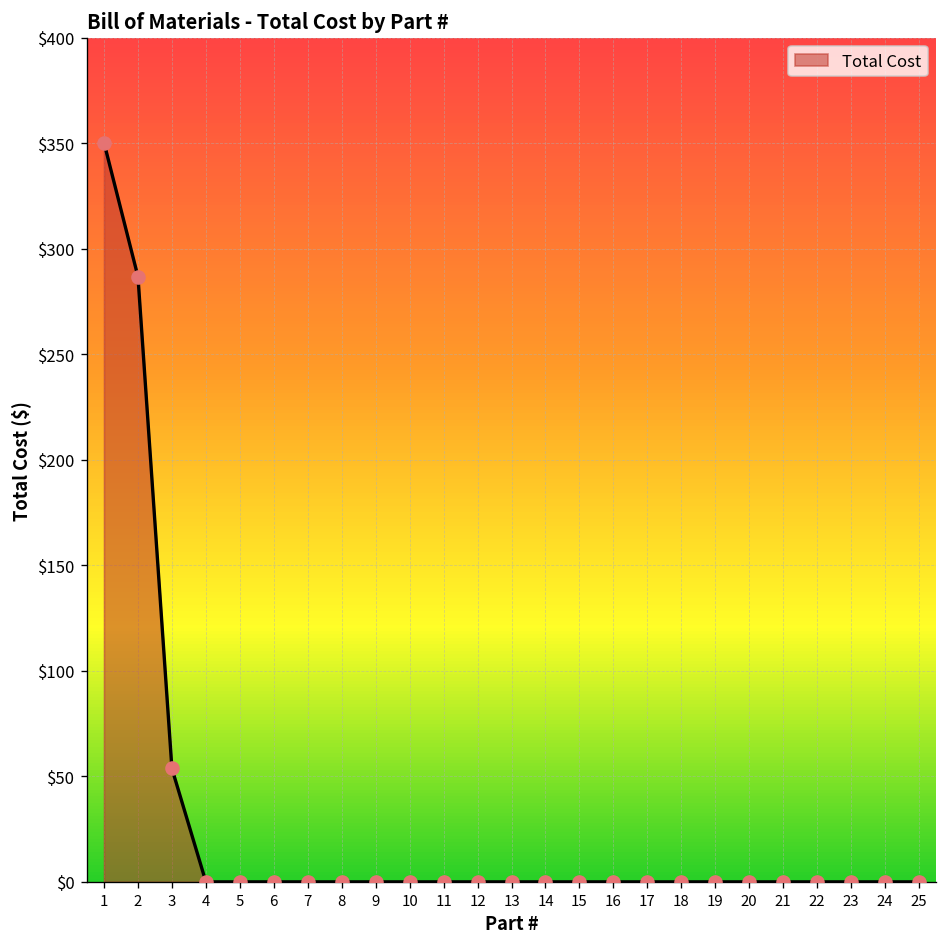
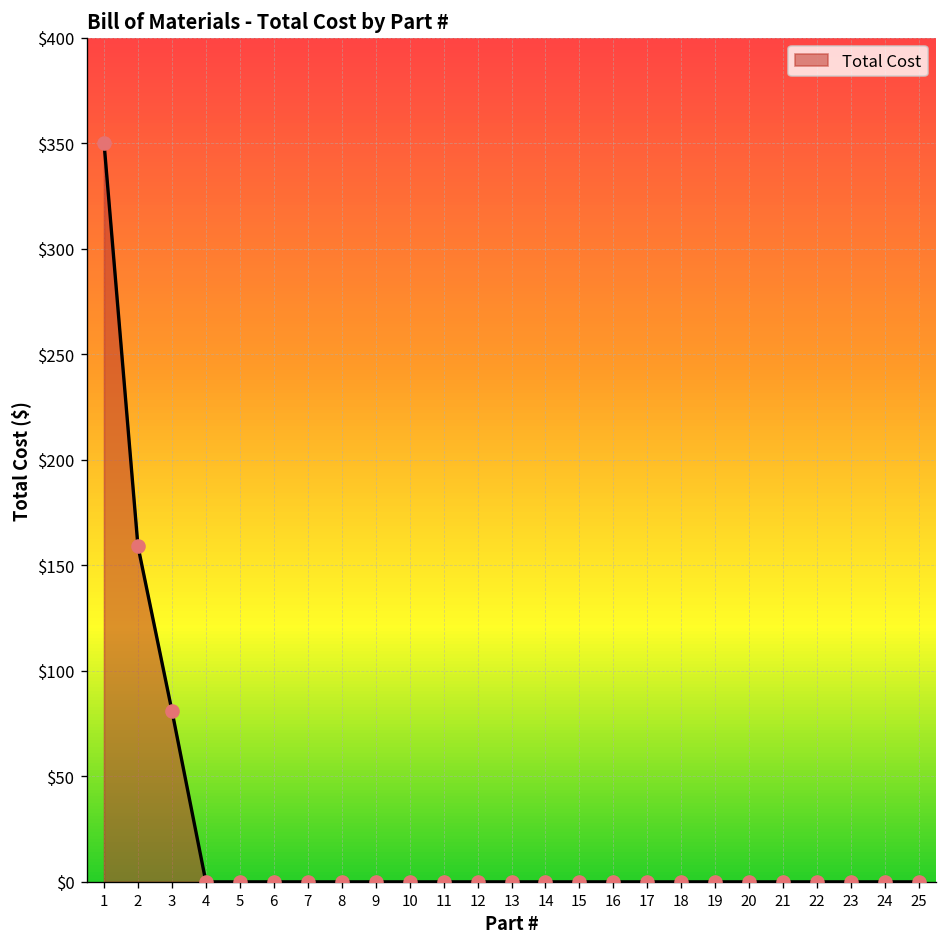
  {
    "1": "$350",
-   "2": "$287",
-   "3": "$54",
+   "2": "$159",
+   "3": "$81",
    "4": "$0",
    "5": "$0",
    "6": "$0",
    "7": "$0",
    "8": "$0",
    "9": "$0",
    "10": "$0",
    "11": "$0",
    "12": "$0",
    "13": "$0",
    "14": "$0",
    "15": "$0",
    "16": "$0",
    "17": "$0",
    "18": "$0",
    "19": "$0",
    "20": "$0",
    "21": "$0",
    "22": "$0",
    "23": "$0",
    "24": "$0",
    "25": "$0"
  }
